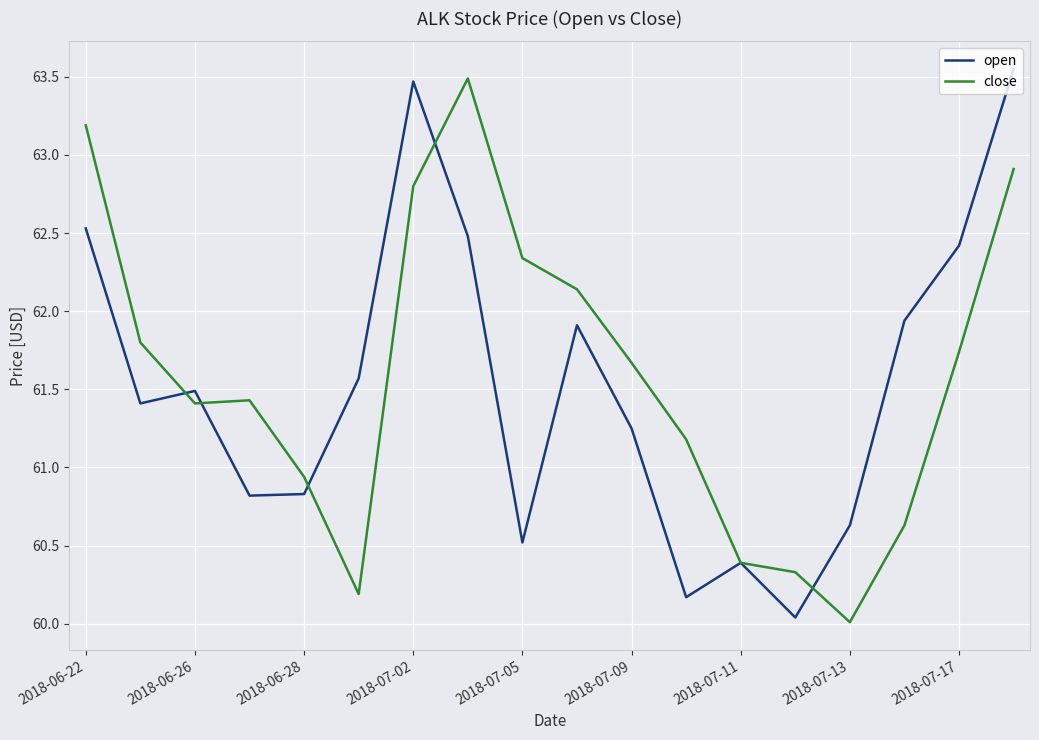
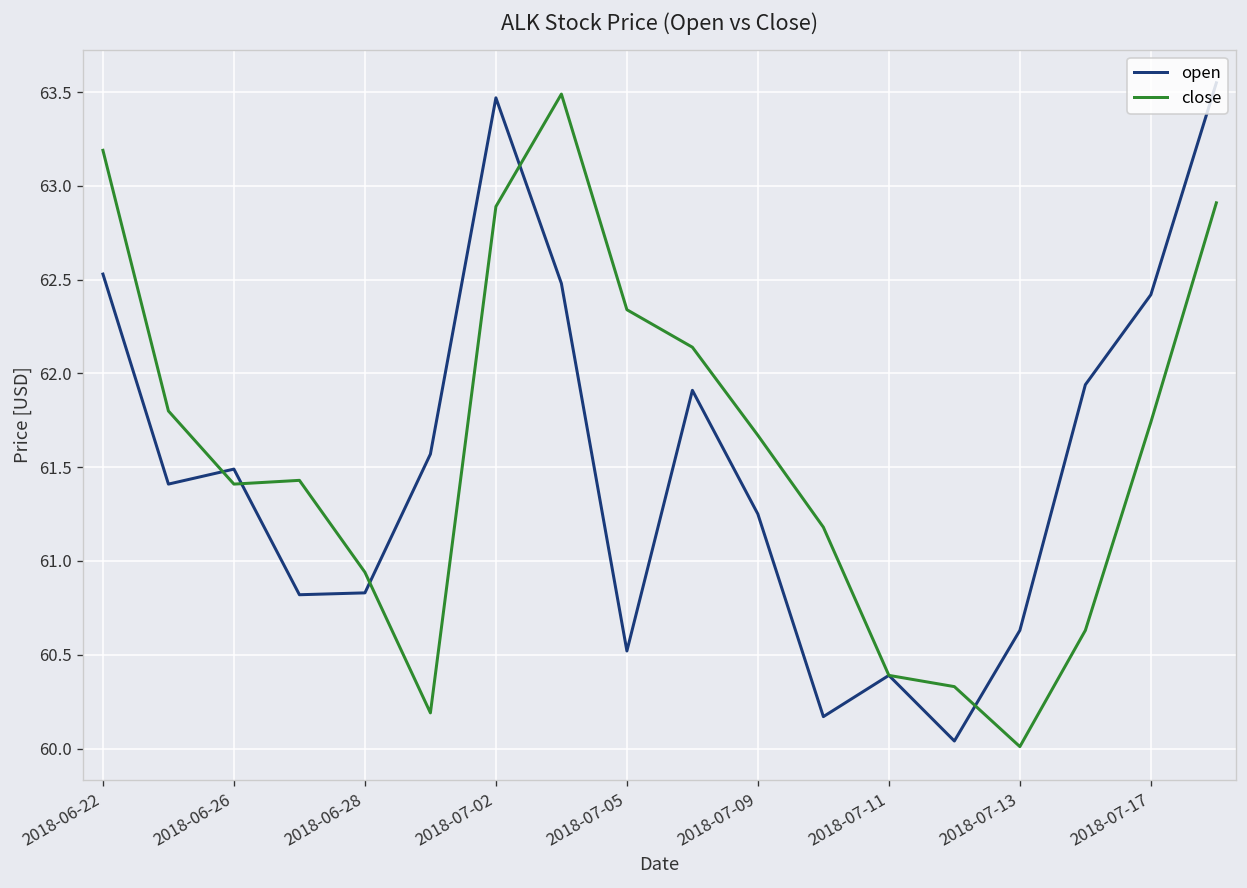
  {
    "open": {
      "2018-06-22": 62.53,
      "2018-06-26": 61.49,
      "2018-06-28": 60.83,
      "2018-07-02": 63.47,
      "2018-07-05": 60.52,
      "2018-07-09": 61.25,
      "2018-07-13": 60.63,
      "2018-07-17": 62.42
    },
    "close": {
      "2018-06-22": 63.19,
      "2018-06-26": 61.41,
      "2018-06-28": 60.94,
-     "2018-07-02": 62.80,
+     "2018-07-02": 62.89,
      "2018-07-05": 62.34,
      "2018-07-09": 61.67,
      "2018-07-13": 60.01,
      "2018-07-17": 61.74
    }
  }
